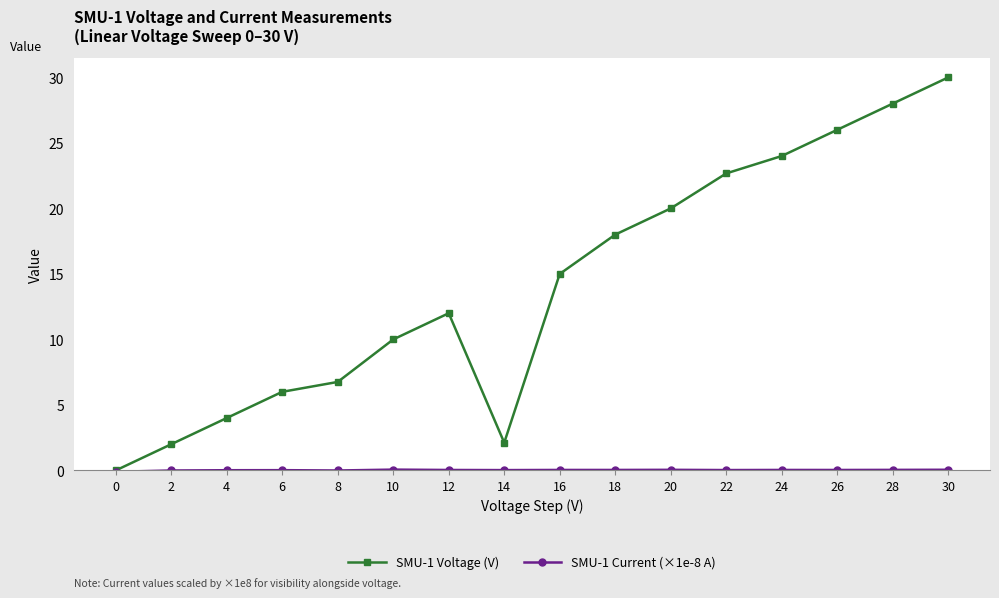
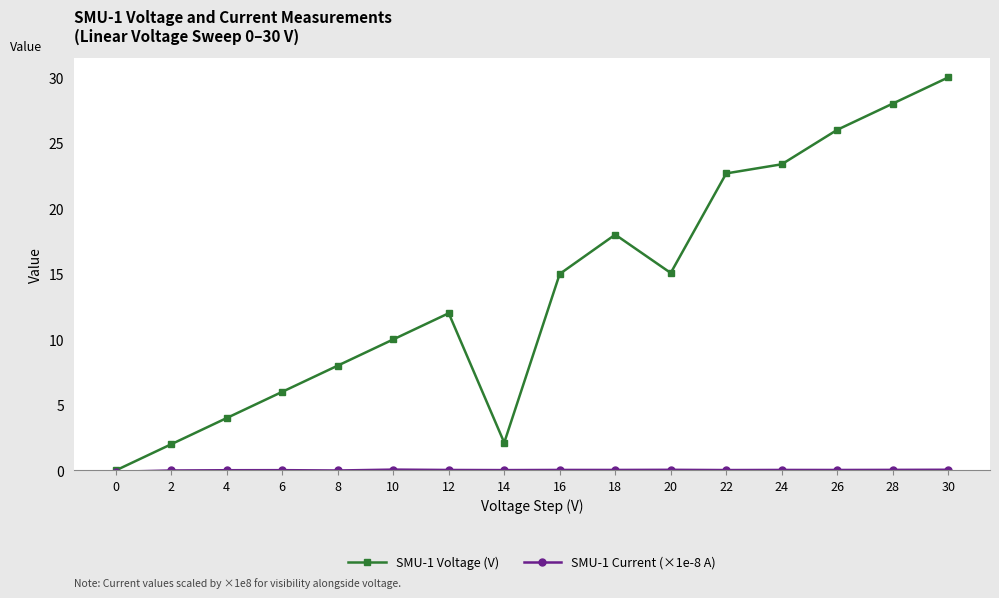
  {
    "SMU-1 Voltage (V)": {
      "2": 2.0,
      "4": 4.0,
      "6": 6.0,
-     "8": 6.8,
+     "8": 8.0,
      "10": 10.0,
      "12": 12.0,
      "14": 2.1,
      "16": 15.0,
      "18": 18.0,
-     "20": 20.0,
+     "20": 15.1,
      "22": 22.7,
-     "24": 24.0,
+     "24": 23.4,
      "26": 26.0,
      "28": 28.0,
      "30": 30.0
    },
    "SMU-1 Current (×1e-8 A)": {
      "2": 0.0,
      "4": 0.0,
      "6": 0.0,
      "8": 0.0,
      "10": 0.1,
      "12": 0.0,
      "14": 0.0,
      "16": 0.0,
      "18": 0.0,
      "20": 0.0,
      "22": 0.0,
      "24": 0.0,
      "26": 0.0,
      "28": 0.0,
      "30": 0.1
    }
  }
